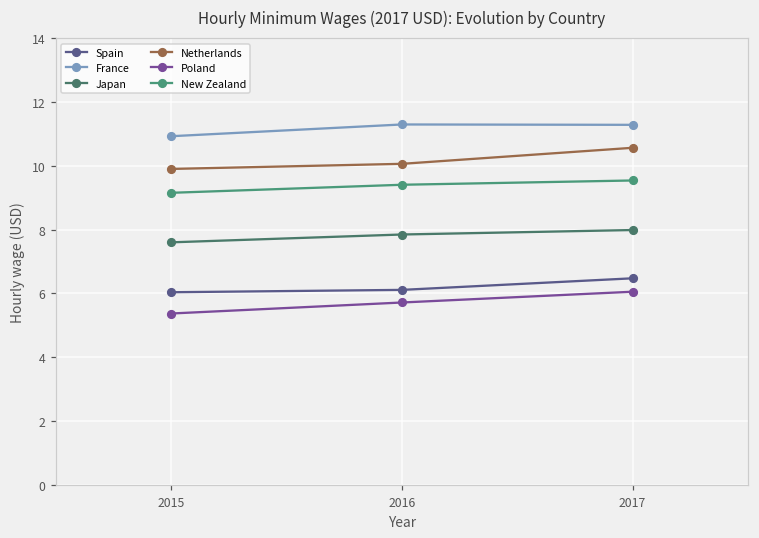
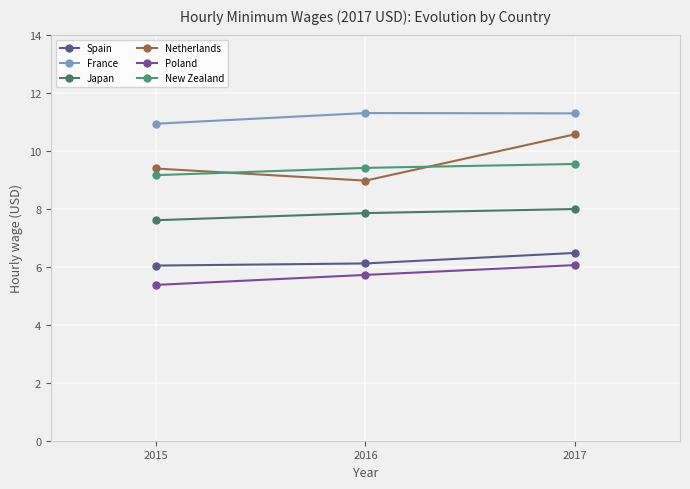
  {
    "France": {
      "2015": 10.9,
      "2016": 11.3,
      "2017": 11.3
    },
    "Netherlands": {
-     "2015": 9.9,
-     "2016": 10.1,
+     "2015": 9.4,
+     "2016": 9.0,
      "2017": 10.6
    }
  }
